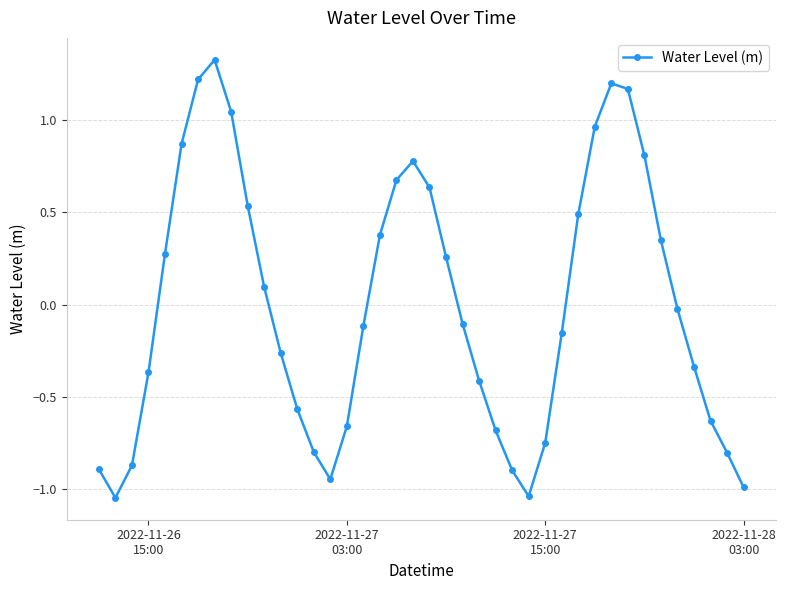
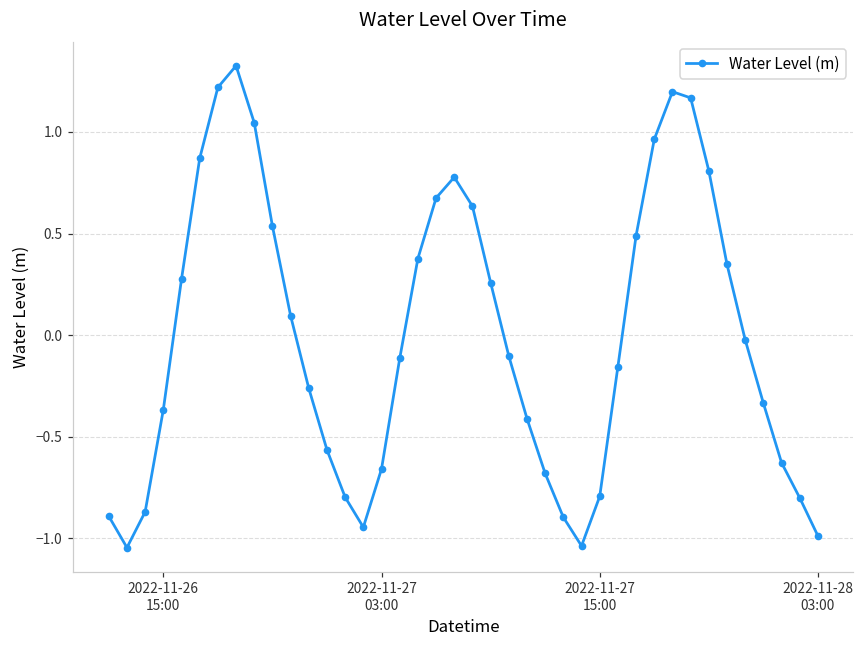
  {
    "2022-11-26 15:00": -0.37,
    "2022-11-27 03:00": -0.66,
-   "2022-11-27 15:00": -0.75,
+   "2022-11-27 15:00": -0.79,
    "2022-11-28 03:00": -0.99
  }
